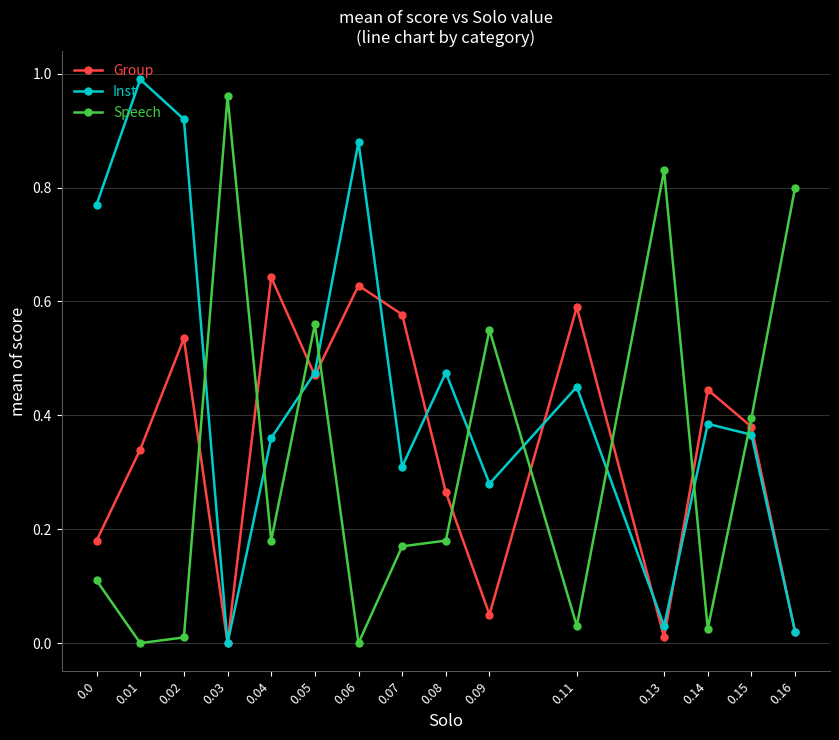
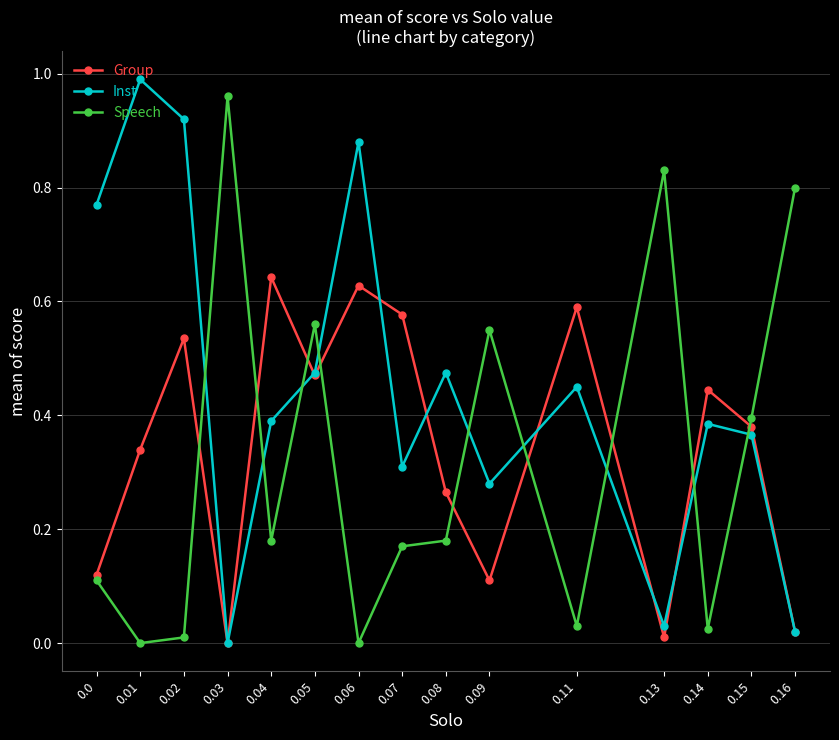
  {
    "Group": {
-     "0.0": 0.18,
+     "0.0": 0.12,
      "0.01": 0.34,
      "0.02": 0.54,
      "0.04": 0.64,
      "0.05": 0.47,
      "0.06": 0.63,
      "0.07": 0.58,
      "0.08": 0.27,
-     "0.09": 0.05,
+     "0.09": 0.11,
      "0.11": 0.59,
      "0.13": 0.01,
      "0.14": 0.45,
      "0.15": 0.38
    },
    "Inst": {
      "0.0": 0.77,
      "0.01": 0.99,
      "0.02": 0.92,
-     "0.04": 0.36,
+     "0.04": 0.39,
      "0.05": 0.48,
      "0.06": 0.88,
      "0.07": 0.31,
      "0.08": 0.48,
      "0.09": 0.28,
      "0.11": 0.45,
      "0.13": 0.03,
      "0.14": 0.39,
      "0.15": 0.37
    },
    "Speech": {
      "0.0": 0.11,
      "0.01": 0.00,
      "0.02": 0.01,
      "0.03": 0.96,
      "0.04": 0.18,
      "0.05": 0.56,
      "0.06": 0.00,
      "0.07": 0.17,
      "0.08": 0.18,
      "0.09": 0.55,
      "0.11": 0.03,
      "0.13": 0.83,
      "0.14": 0.03,
      "0.15": 0.40,
      "0.16": 0.80
    }
  }
